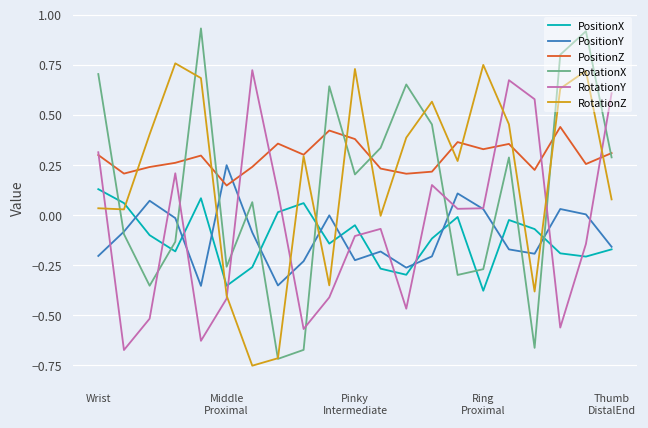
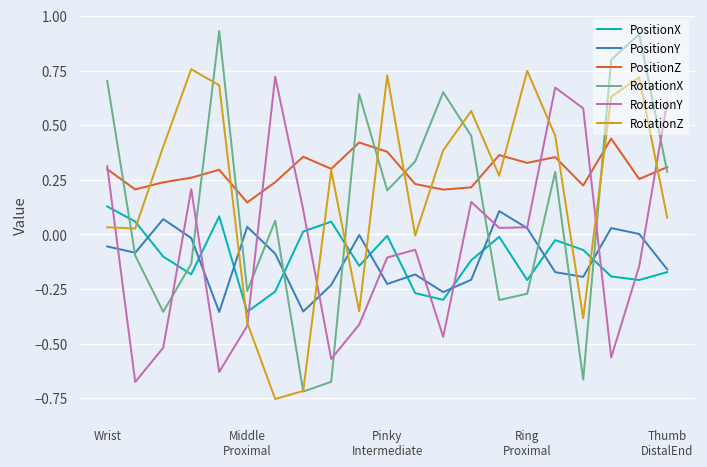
  {
    "PositionX": {
      "Wrist": 0.13,
      "Middle Proximal": -0.35,
-     "Pinky Intermediate": -0.05,
-     "Ring Proximal": -0.38
+     "Pinky Intermediate": -0.01,
+     "Ring Proximal": -0.21
    },
    "PositionY": {
-     "Wrist": -0.21,
-     "Middle Proximal": 0.25,
+     "Wrist": -0.05,
+     "Middle Proximal": 0.03,
      "Pinky Intermediate": -0.23
    },
    "PositionZ": {
      "Middle Proximal": 0.15,
      "Pinky Intermediate": 0.38,
      "Ring Proximal": 0.33,
      "Thumb DistalEnd": 0.31
    },
    "RotationX": {
      "Wrist": 0.70,
      "Middle Proximal": -0.26,
      "Pinky Intermediate": 0.20,
      "Ring Proximal": -0.27,
      "Thumb DistalEnd": 0.29
    },
    "RotationY": {
      "Middle Proximal": -0.42,
      "Pinky Intermediate": -0.11
    },
    "RotationZ": {
      "Wrist": 0.03,
      "Middle Proximal": -0.40,
      "Pinky Intermediate": 0.73,
      "Ring Proximal": 0.75,
      "Thumb DistalEnd": 0.08
    }
  }
